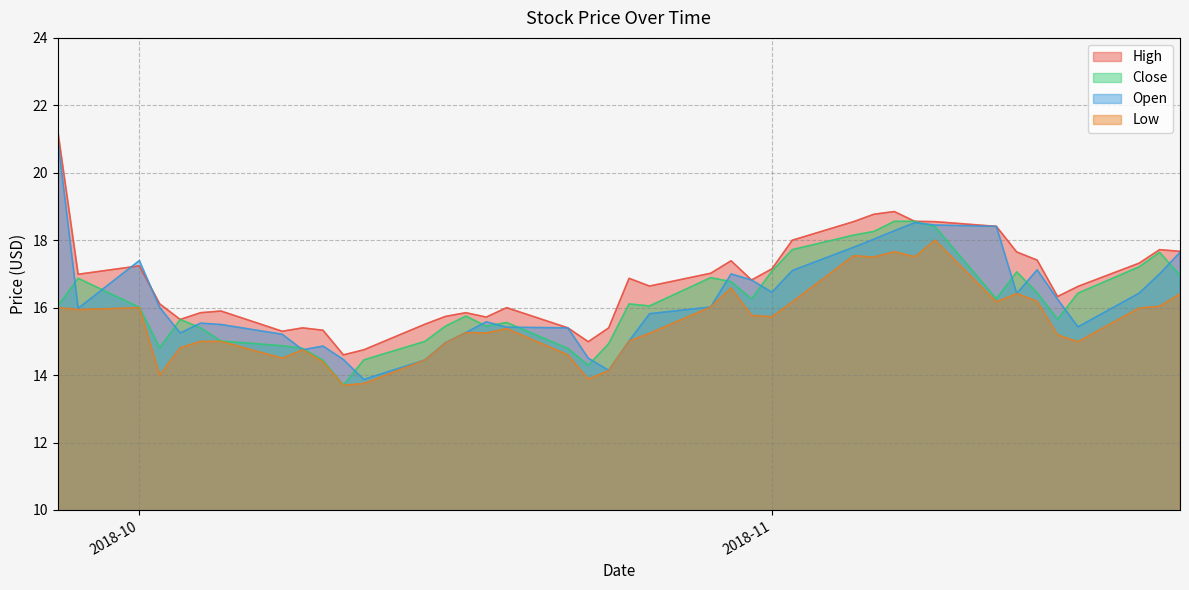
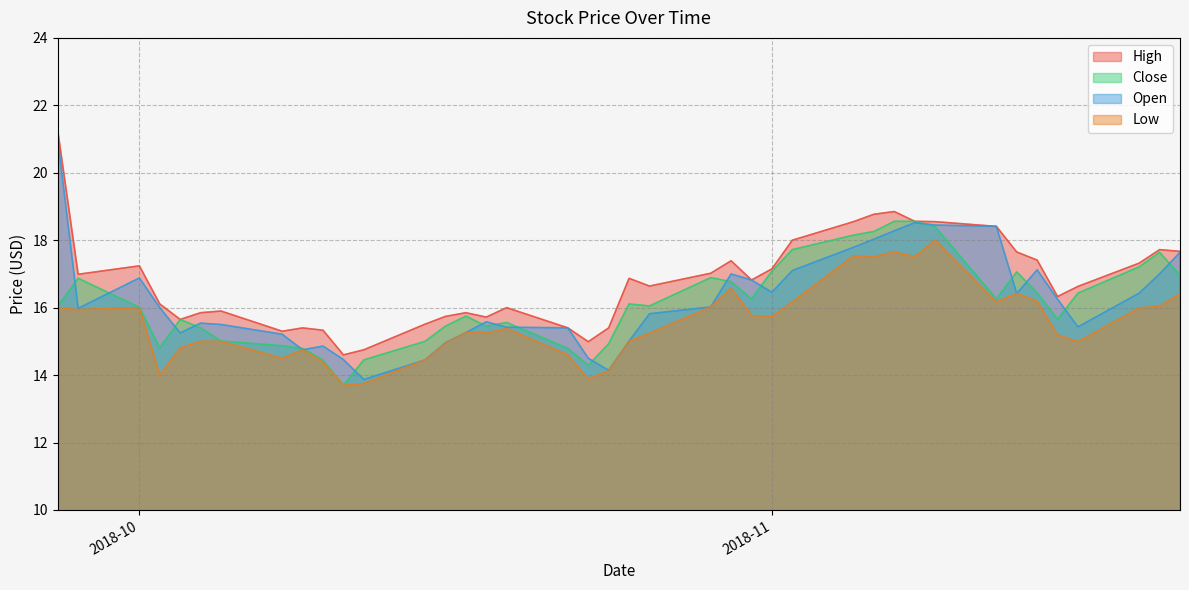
  {
    "Open": {
-     "2018-10": 17.4,
+     "2018-10": 16.9,
      "2018-11": 16.5
    }
  }
